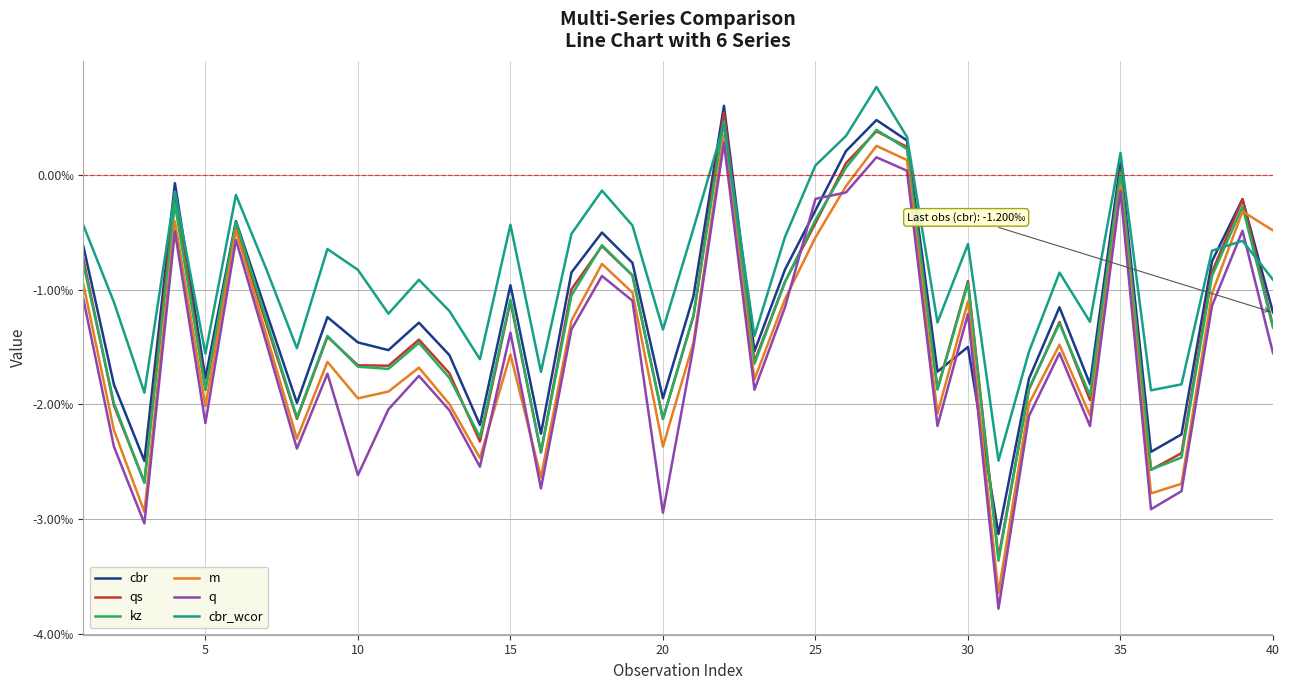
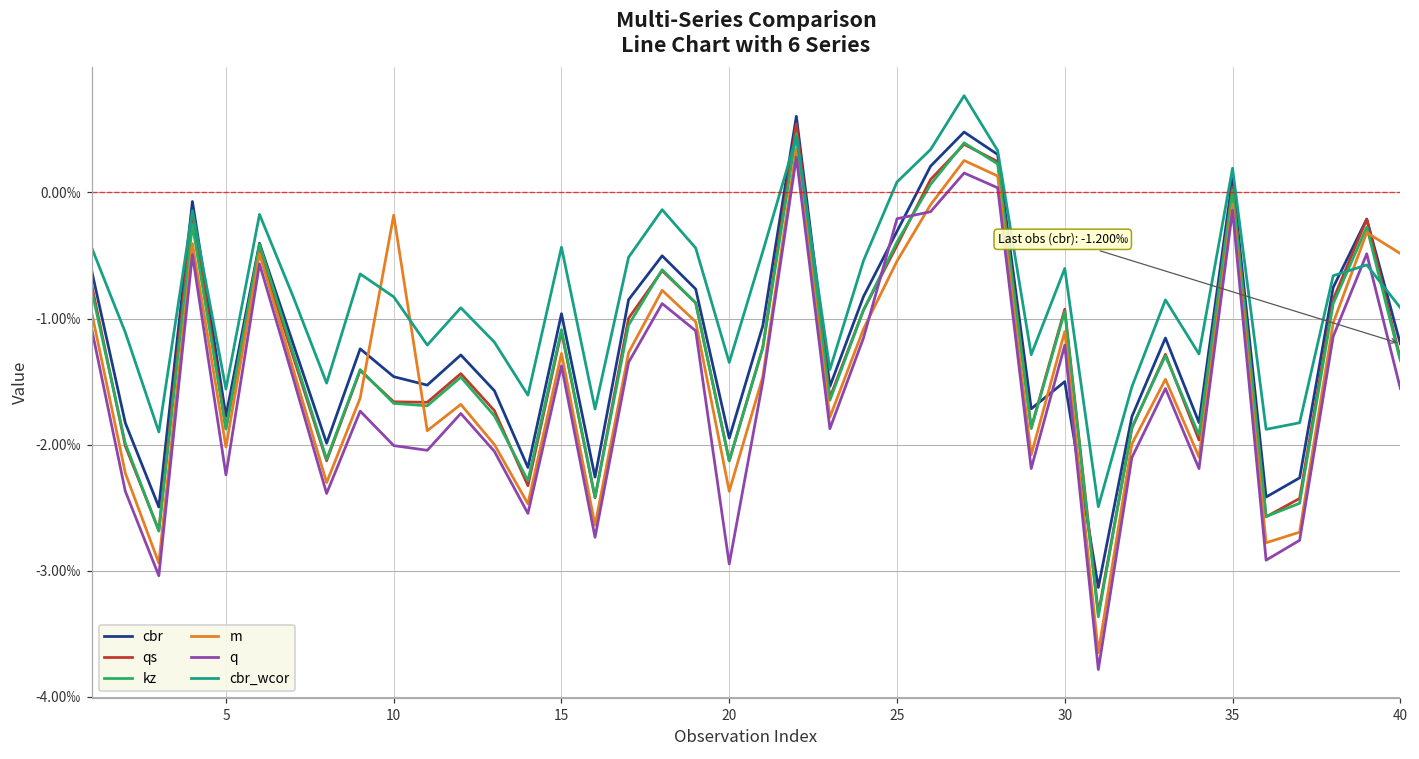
  {
    "cbr": {
      "5": "-1.77‰",
      "10": "-1.46‰",
      "15": "-0.96‰",
      "20": "-1.95‰",
      "25": "-0.31‰",
      "30": "-1.50‰",
      "35": "0.11‰",
      "40": "-1.20‰"
    },
    "qs": {
      "25": "-0.42‰",
      "35": "0.04‰"
    },
    "m": {
      "5": "-2.02‰",
-     "10": "-1.95‰",
-     "15": "-1.57‰",
+     "10": "-0.18‰",
+     "15": "-1.28‰",
      "20": "-2.37‰",
      "25": "-0.54‰",
      "35": "-0.09‰",
      "40": "-0.48‰"
    },
    "q": {
-     "5": "-2.16‰",
-     "10": "-2.62‰",
+     "5": "-2.24‰",
+     "10": "-2.01‰",
      "15": "-1.38‰",
      "20": "-2.95‰",
      "25": "-0.21‰",
      "30": "-1.21‰",
      "35": "-0.14‰",
      "40": "-1.55‰"
    }
  }
